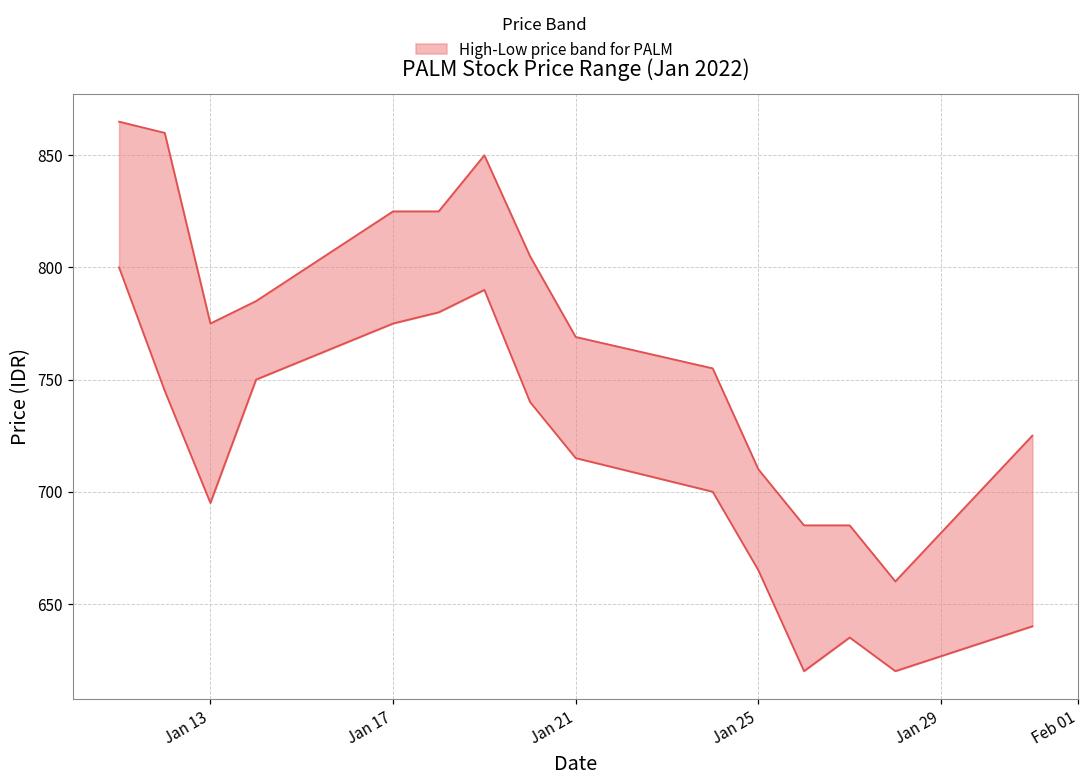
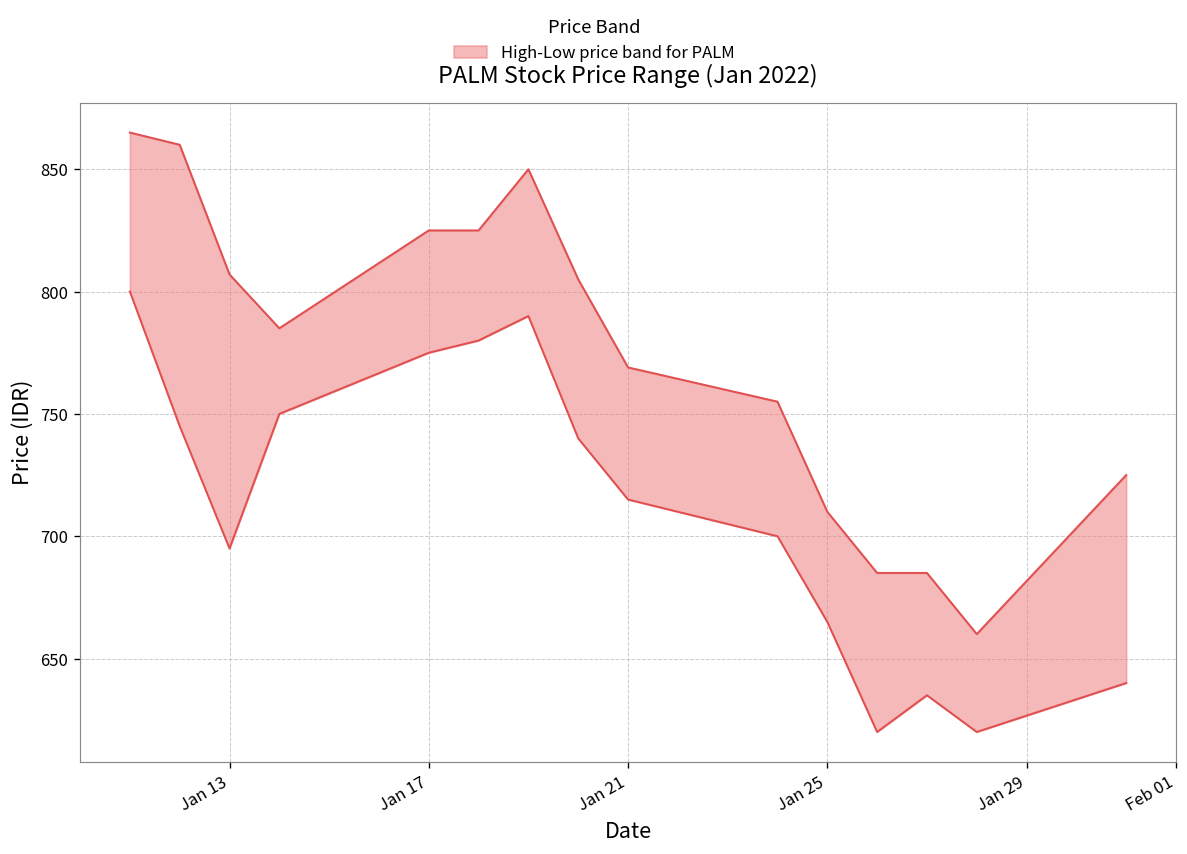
  {
    "High-Low price band for PALM": {
-     "Jan 13": 775,
+     "Jan 13": 807,
      "Jan 17": 825,
      "Jan 21": 769,
      "Jan 25": 710
    }
  }
